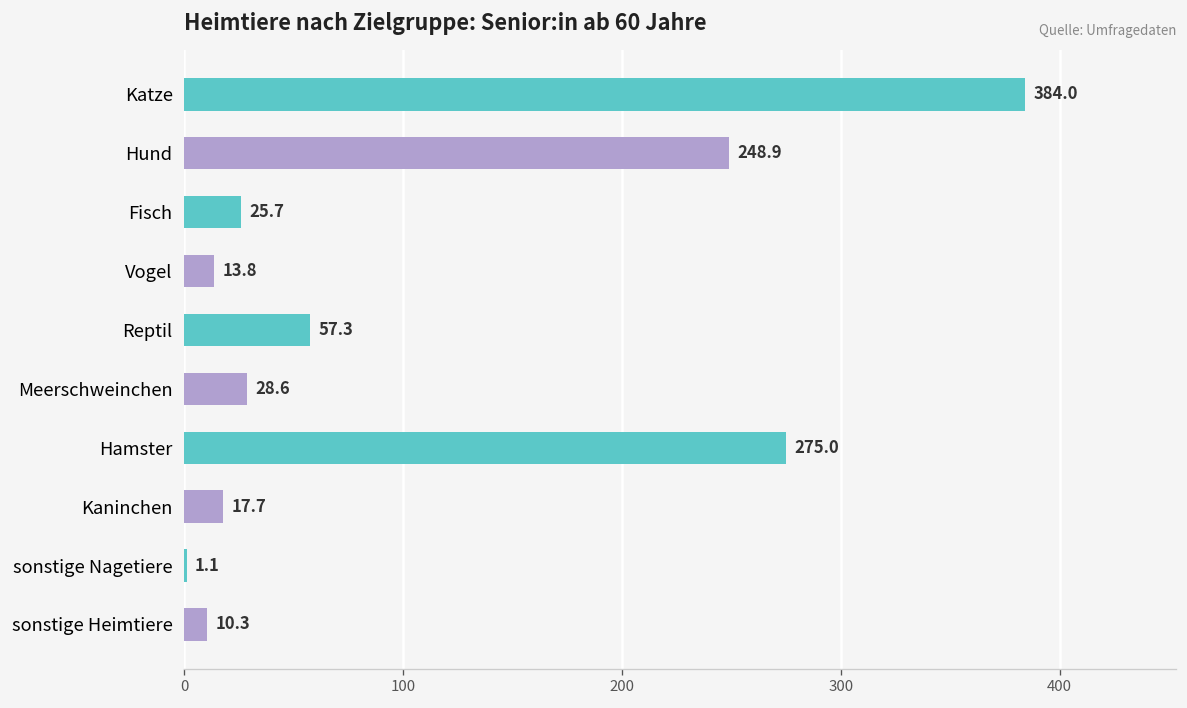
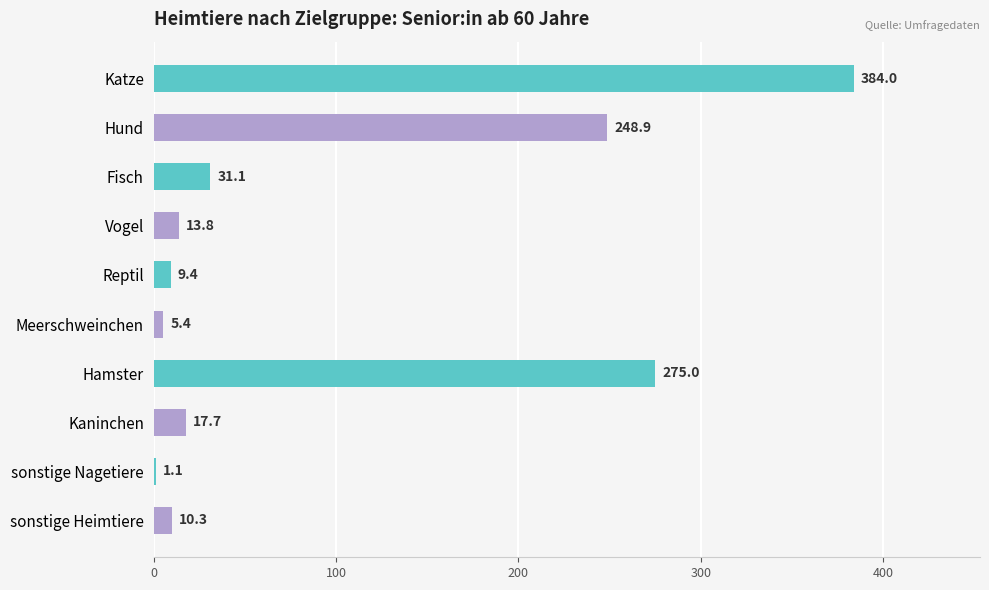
  {
    "Katze": 384.0,
    "Hund": 248.9,
-   "Fisch": 25.7,
+   "Fisch": 31.1,
    "Vogel": 13.8,
-   "Reptil": 57.3,
-   "Meerschweinchen": 28.6,
+   "Reptil": 9.4,
+   "Meerschweinchen": 5.4,
    "Hamster": 275.0,
    "Kaninchen": 17.7,
    "sonstige Nagetiere": 1.1,
    "sonstige Heimtiere": 10.3
  }
